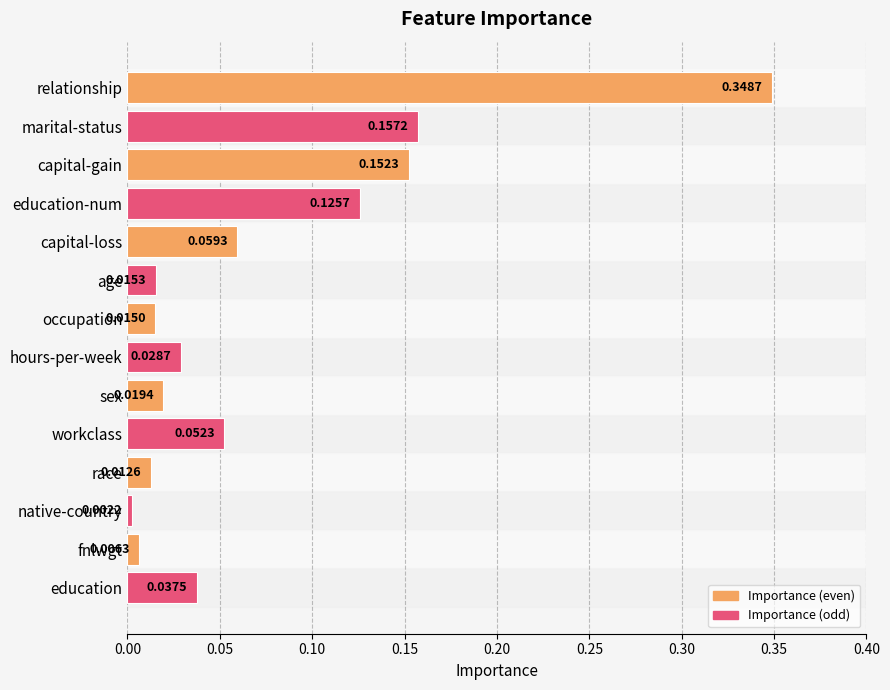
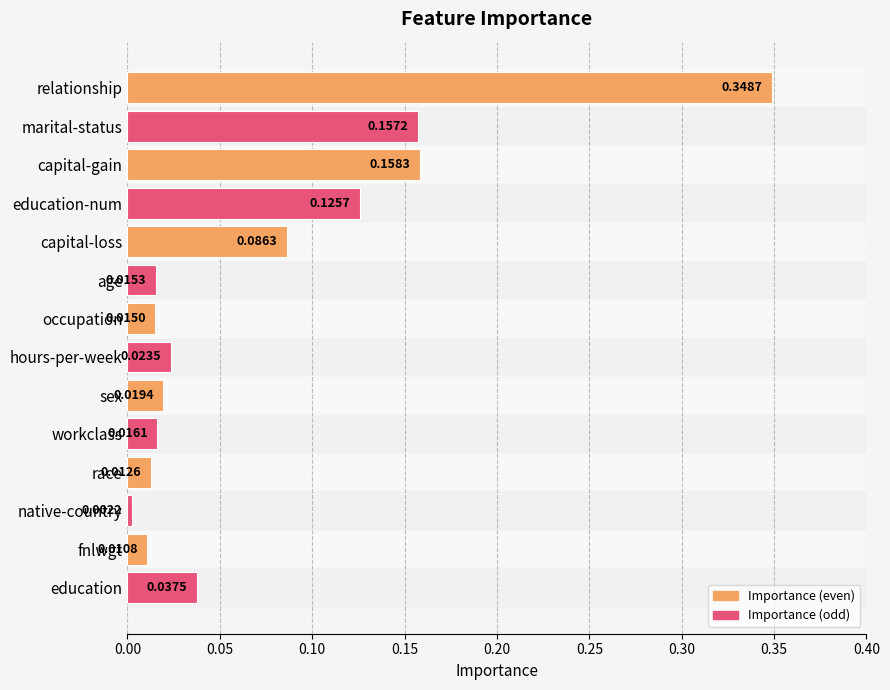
  {
    "relationship": 0.3487,
    "marital-status": 0.1572,
-   "capital-gain": 0.1523,
+   "capital-gain": 0.1583,
    "education-num": 0.1257,
-   "capital-loss": 0.0593,
+   "capital-loss": 0.0863,
    "age": 0.0153,
    "occupation": 0.0150,
-   "hours-per-week": 0.0287,
+   "hours-per-week": 0.0235,
    "sex": 0.0194,
-   "workclass": 0.0523,
+   "workclass": 0.0161,
    "race": 0.0126,
    "native-country": 0.0022,
-   "fnlwgt": 0.0063,
+   "fnlwgt": 0.0108,
    "education": 0.0375
  }
